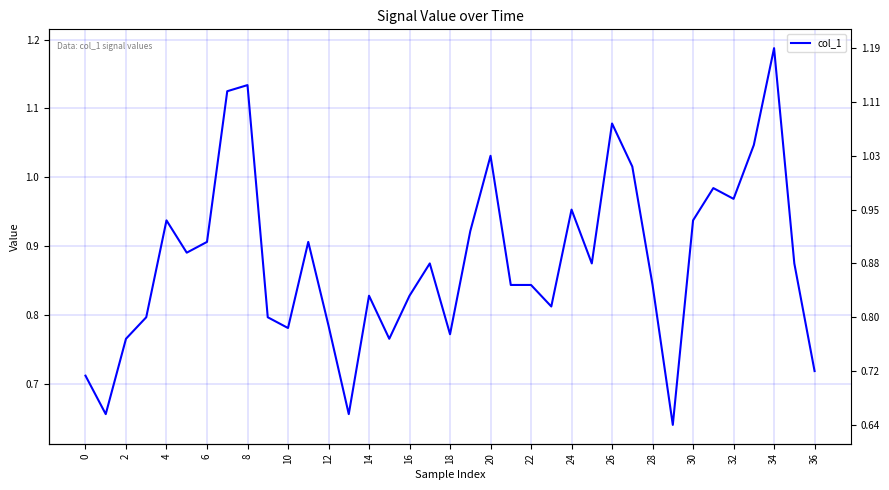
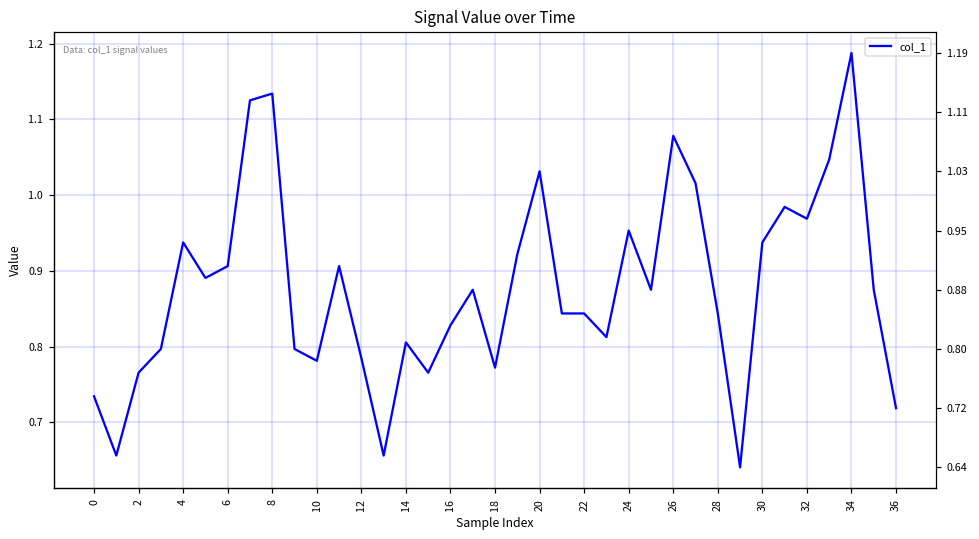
  {
-   "0": 0.71,
+   "0": 0.73,
    "2": 0.77,
    "4": 0.94,
    "6": 0.91,
    "8": 1.13,
    "10": 0.78,
    "12": 0.78,
-   "14": 0.83,
+   "14": 0.81,
    "16": 0.83,
    "18": 0.77,
    "20": 1.03,
    "22": 0.84,
    "24": 0.95,
    "26": 1.08,
    "28": 0.84,
    "30": 0.94,
    "32": 0.97,
    "34": 1.19,
    "36": 0.72
  }
